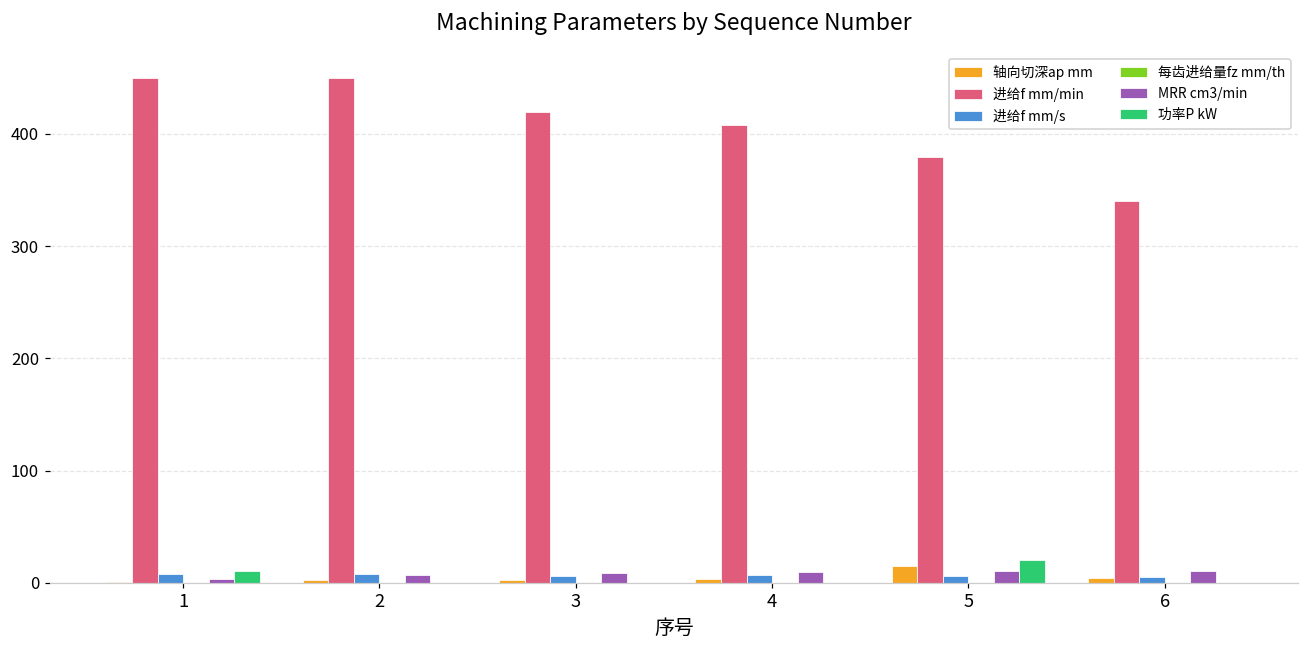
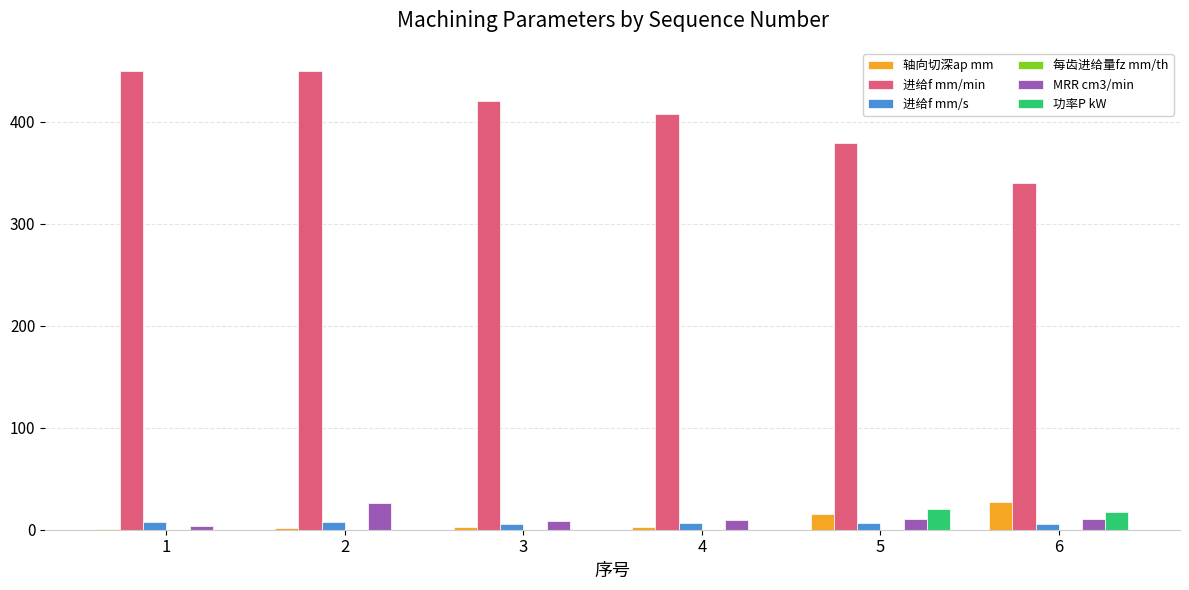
  {
    "轴向切深ap mm": {
      "3": 3,
      "4": 3,
      "5": 15,
-     "6": 4
+     "6": 27
    },
    "进给f mm/min": {
      "1": 450,
      "2": 450,
      "3": 420,
      "4": 408,
      "5": 379,
      "6": 340
    },
    "进给f mm/s": {
      "1": 8,
      "2": 8,
      "3": 6,
      "4": 7,
      "5": 6,
      "6": 6
    },
    "MRR cm3/min": {
      "1": 4,
-     "2": 7,
+     "2": 27,
      "3": 8,
      "4": 10,
      "5": 11,
      "6": 11
    },
    "功率P kW": {
-     "1": 10,
+     "1": 0,
      "5": 20,
-     "6": 0
+     "6": 18
    }
  }
